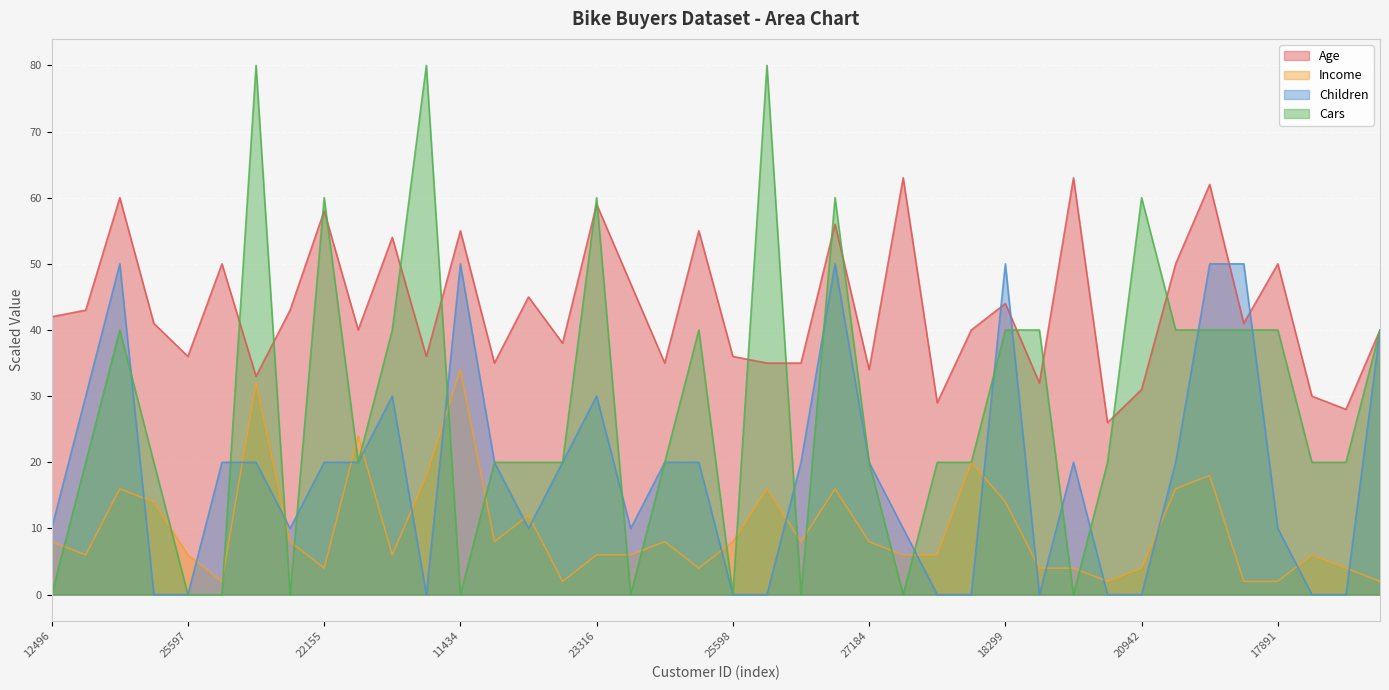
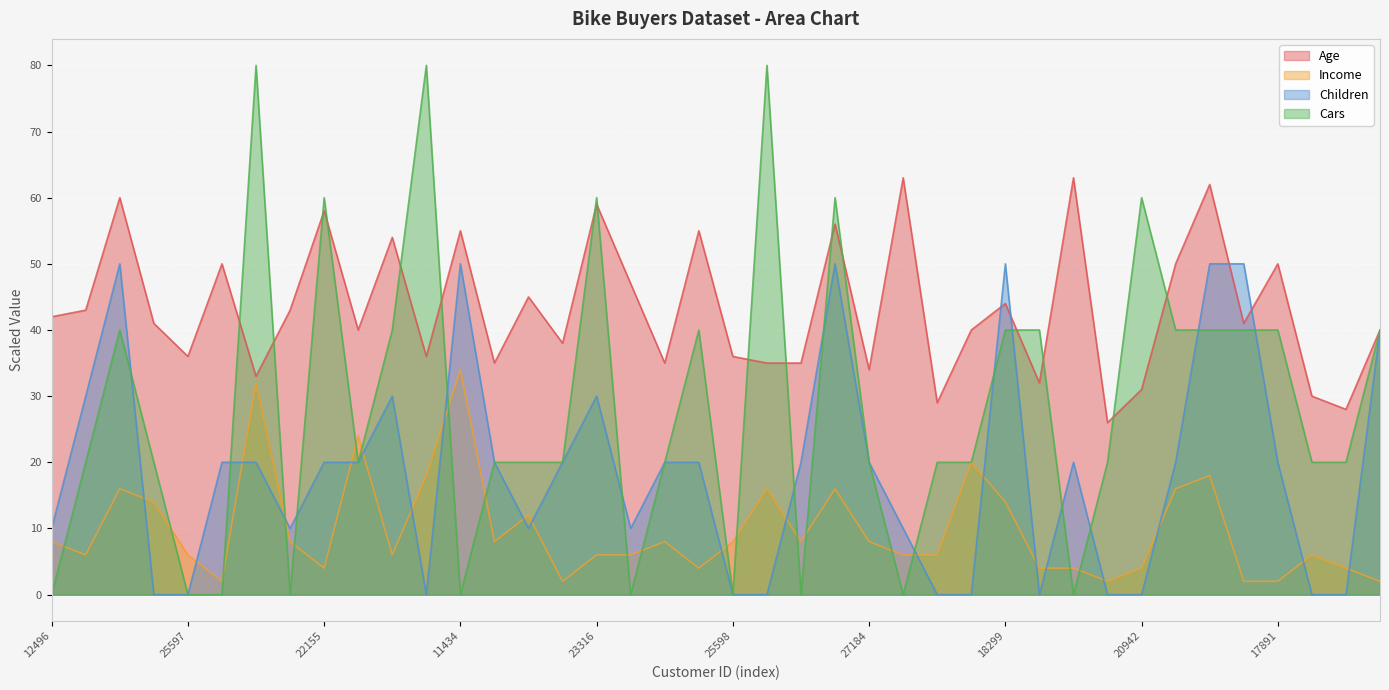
  {
    "Children": {
      "12496": 10,
      "22155": 20,
      "11434": 50,
      "23316": 30,
      "18299": 50,
      "20942": 0,
-     "17891": 10
+     "17891": 20
    },
    "Cars": {
      "12496": 0,
      "22155": 60,
      "11434": 0,
      "23316": 60,
      "18299": 40,
      "20942": 60,
      "17891": 40
    }
  }
